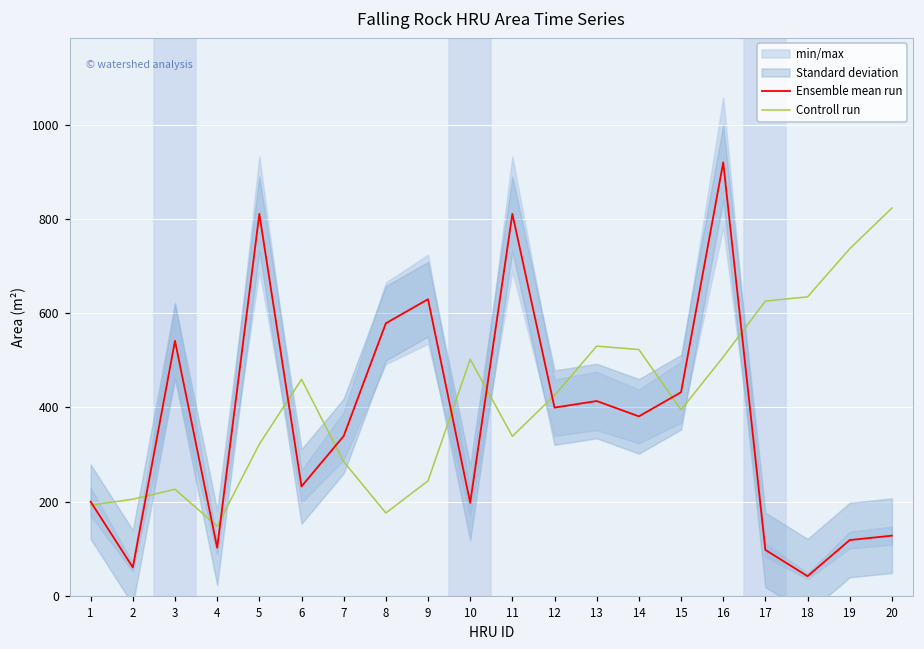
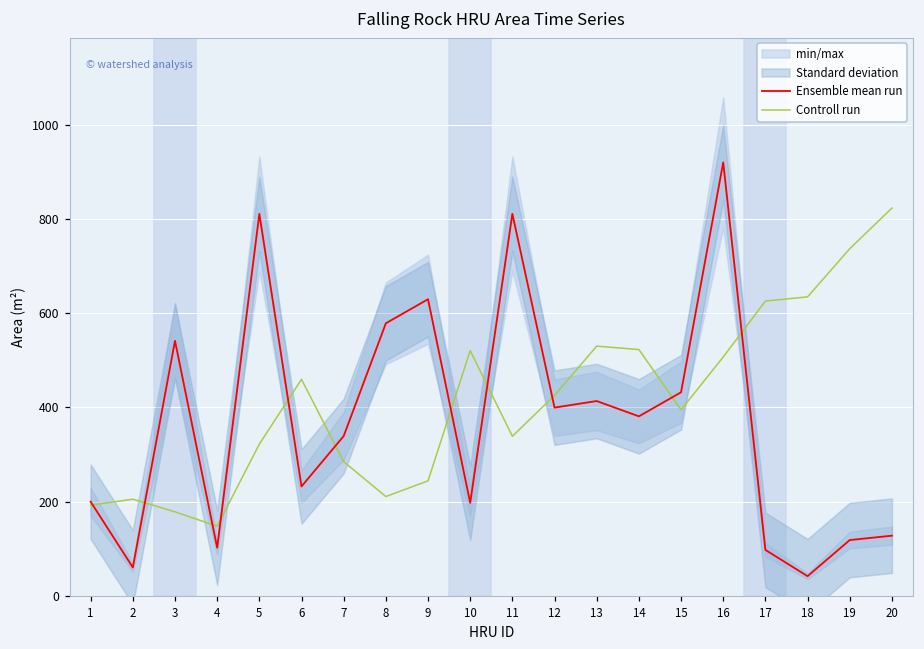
  {
    "Ensemble mean run": {
      "1": 200,
      "2": 60,
      "3": 540,
      "4": 100,
      "5": 810,
      "6": 230,
      "7": 340,
      "8": 580,
      "9": 630,
      "10": 200,
      "11": 810,
      "12": 400,
      "13": 410,
      "14": 380,
      "15": 430,
      "16": 920,
      "17": 100,
      "18": 40,
      "19": 120,
      "20": 130
    },
    "Controll run": {
      "1": 190,
      "2": 210,
-     "3": 230,
+     "3": 180,
      "4": 150,
      "5": 320,
      "6": 460,
      "7": 280,
-     "8": 180,
+     "8": 210,
      "9": 240,
-     "10": 500,
+     "10": 520,
      "11": 340,
      "12": 430,
      "13": 530,
      "14": 520,
      "15": 390,
      "16": 510,
      "17": 630,
      "18": 630,
      "19": 740,
      "20": 820
    }
  }
